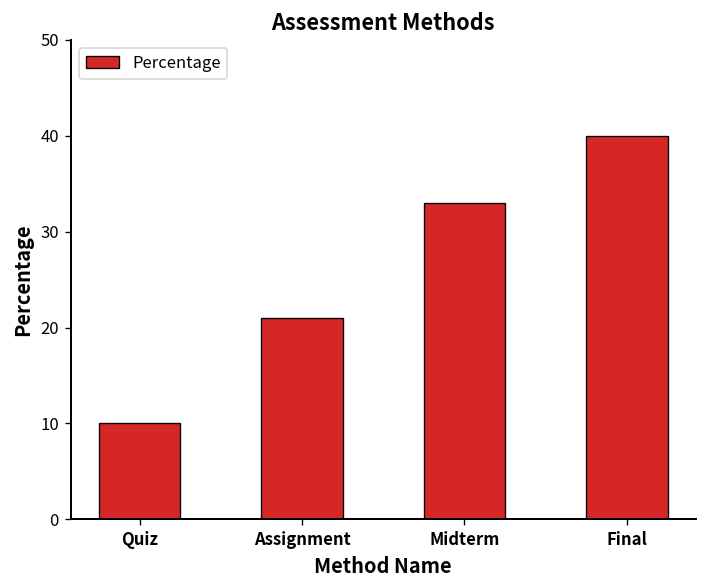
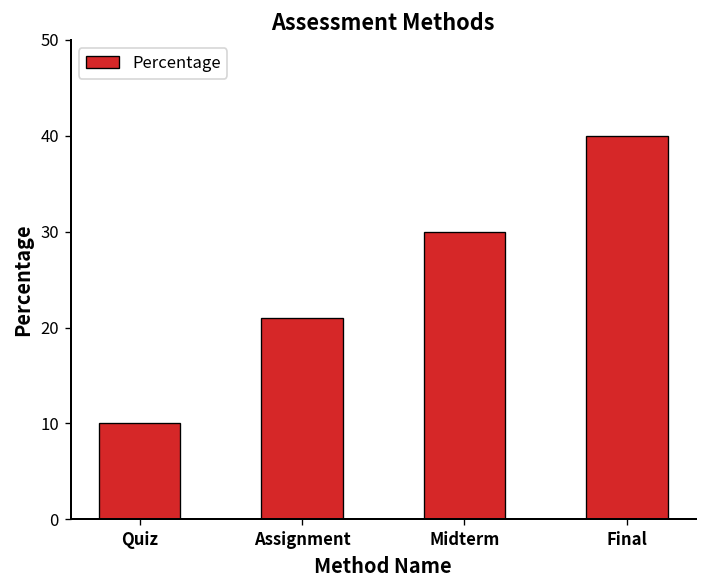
  {
    "Quiz": 10,
    "Assignment": 21,
-   "Midterm": 33,
+   "Midterm": 30,
    "Final": 40
  }
